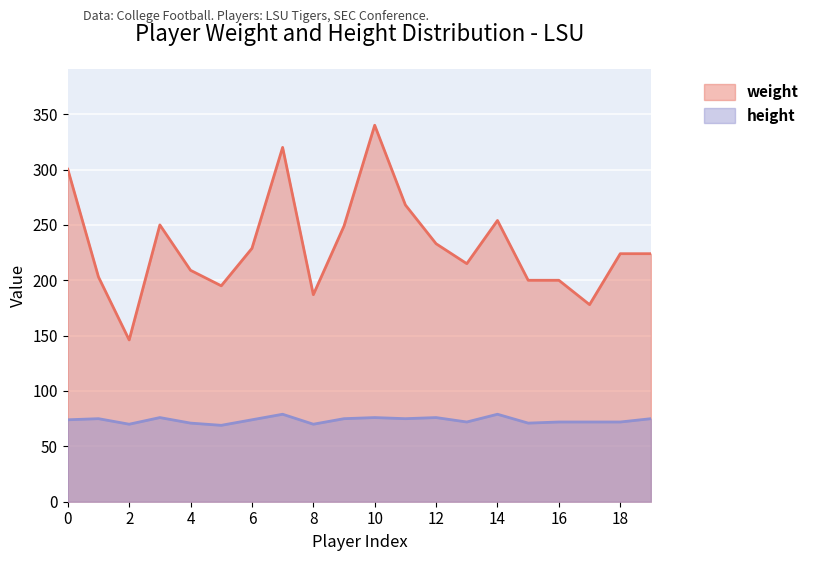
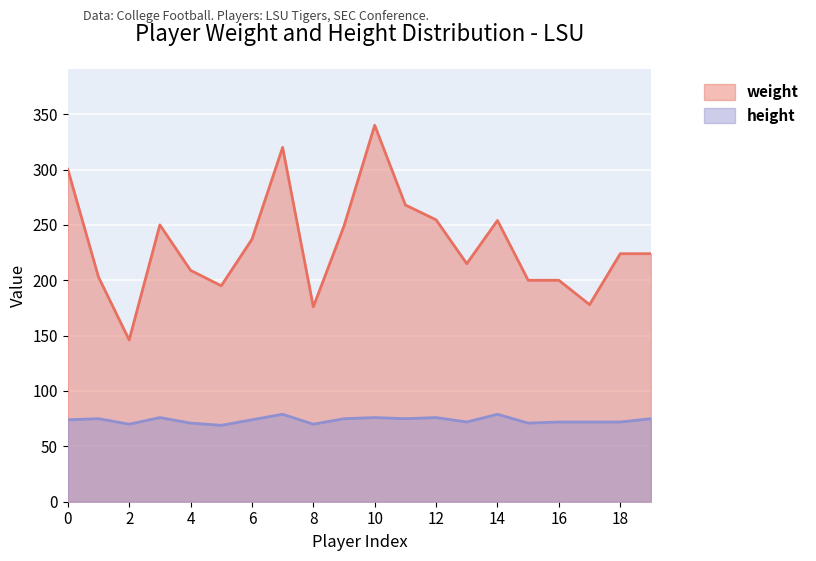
  {
    "weight": {
      "0": 300,
      "2": 146,
      "4": 209,
-     "6": 229,
-     "8": 187,
+     "6": 237,
+     "8": 176,
      "10": 340,
-     "12": 233,
+     "12": 255,
      "14": 254,
      "16": 200,
      "18": 224
    },
    "height": {
      "0": 74,
      "2": 70,
      "4": 71,
      "6": 74,
      "8": 70,
      "10": 76,
      "12": 76,
      "14": 79,
      "16": 72,
      "18": 72
    }
  }
